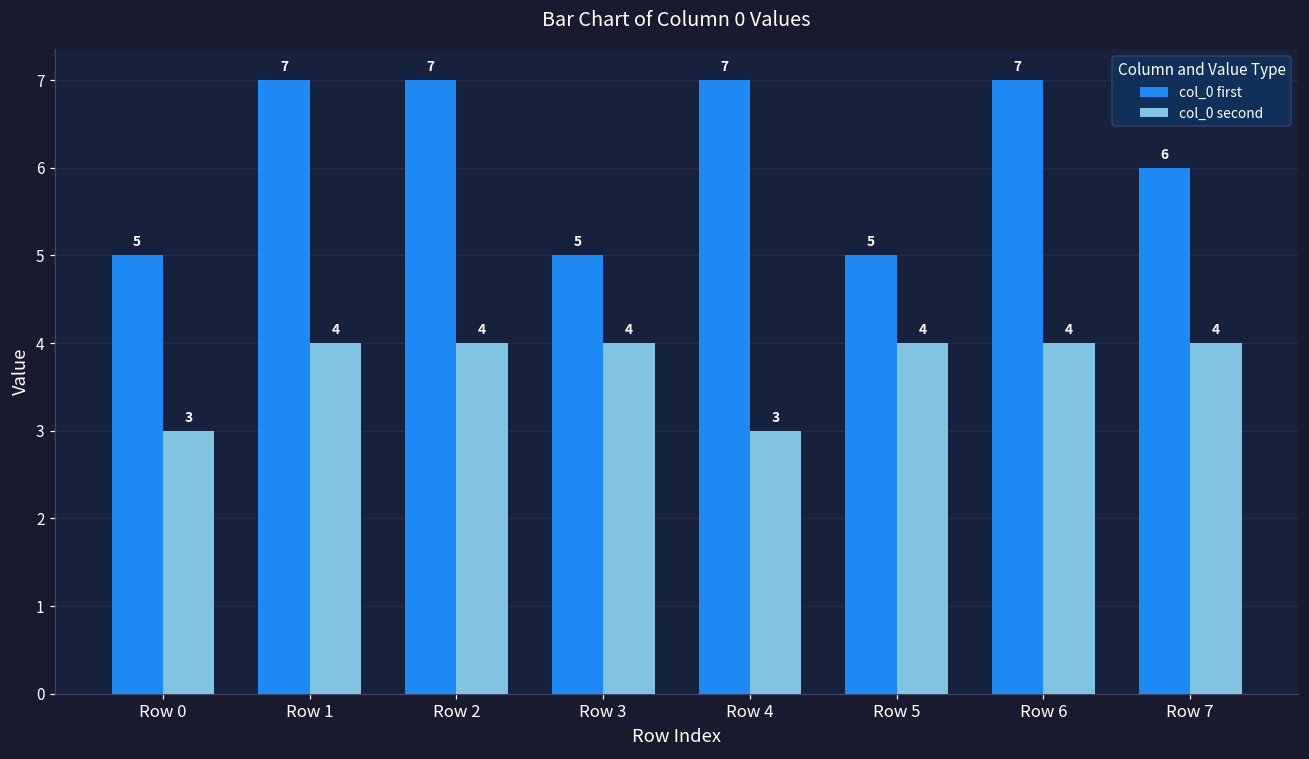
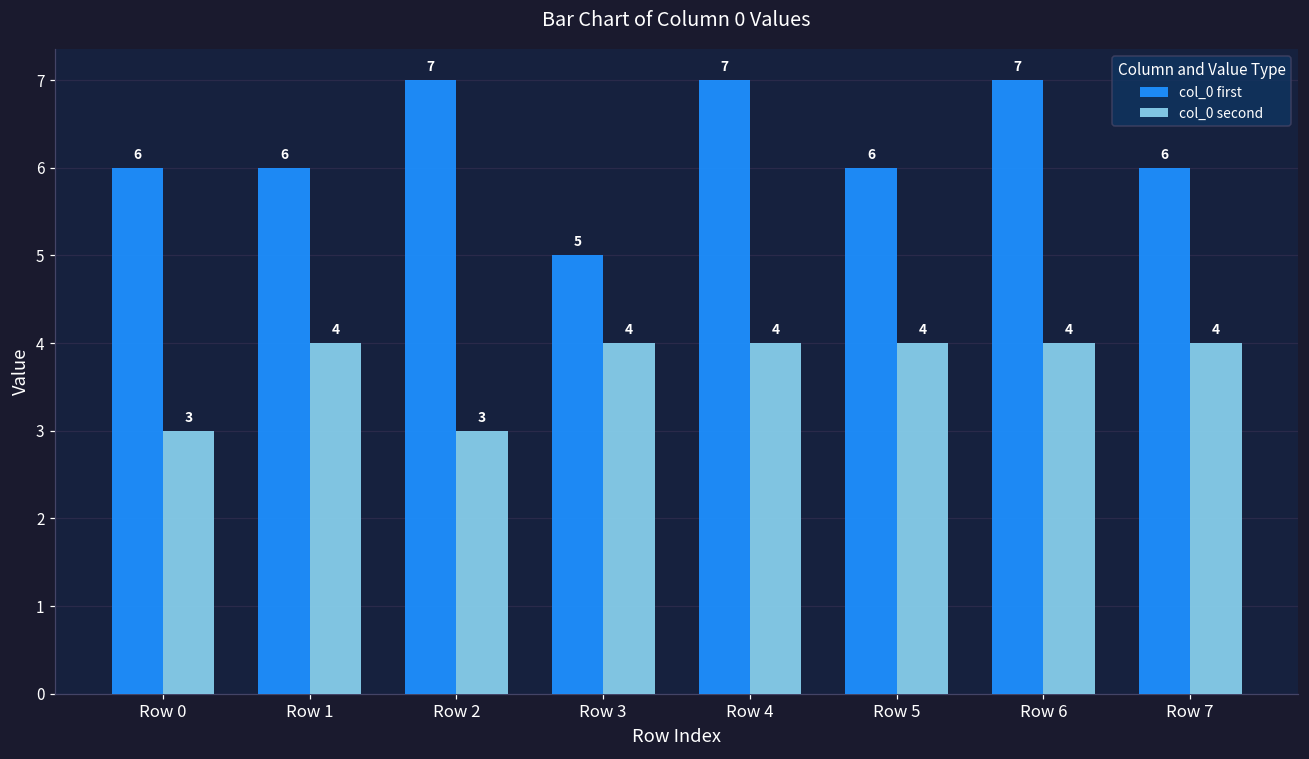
  {
    "col_0 first": {
-     "Row 0": 5,
-     "Row 1": 7,
+     "Row 0": 6,
+     "Row 1": 6,
      "Row 2": 7,
      "Row 3": 5,
      "Row 4": 7,
-     "Row 5": 5,
+     "Row 5": 6,
      "Row 6": 7,
      "Row 7": 6
    },
    "col_0 second": {
      "Row 0": 3,
      "Row 1": 4,
-     "Row 2": 4,
+     "Row 2": 3,
      "Row 3": 4,
-     "Row 4": 3,
+     "Row 4": 4,
      "Row 5": 4,
      "Row 6": 4,
      "Row 7": 4
    }
  }
